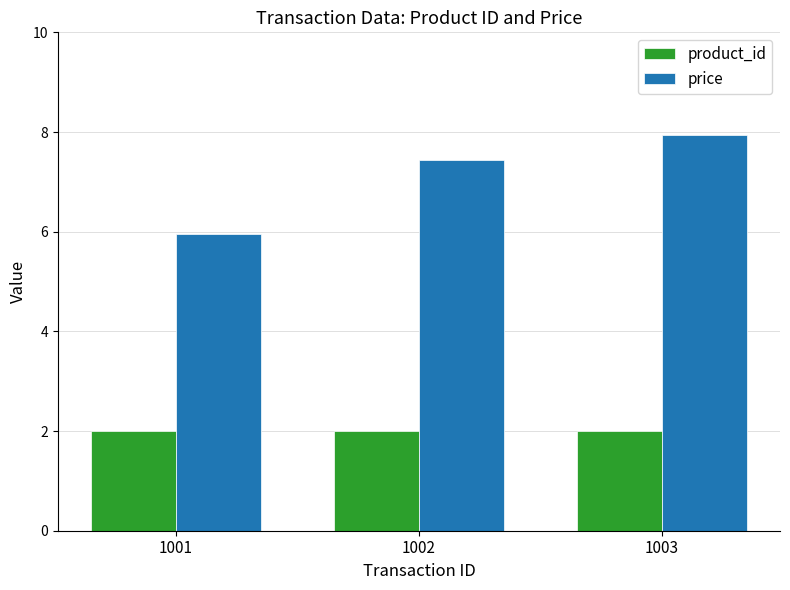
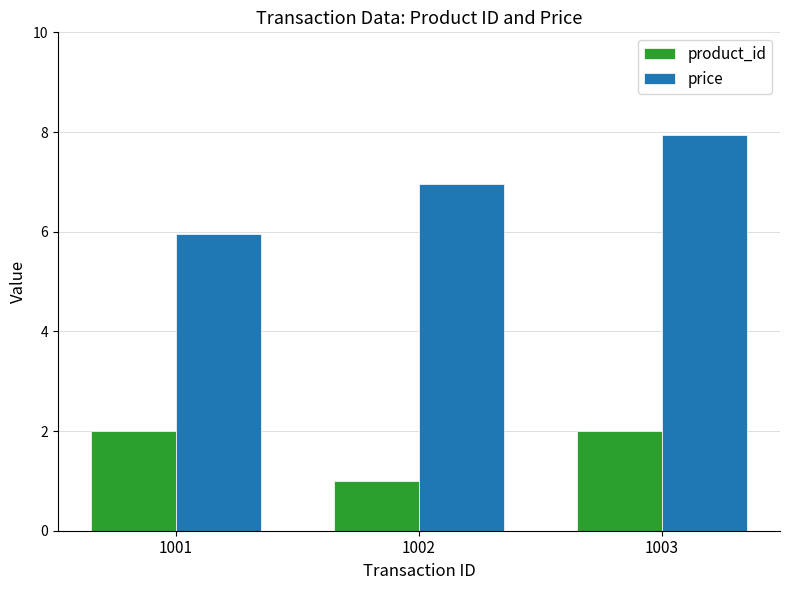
  {
    "product_id": {
      "1001": 2,
-     "1002": 2,
+     "1002": 1,
      "1003": 2
    },
    "price": {
      "1001": 6.0,
-     "1002": 7.4,
+     "1002": 7.0,
      "1003": 8.0
    }
  }
